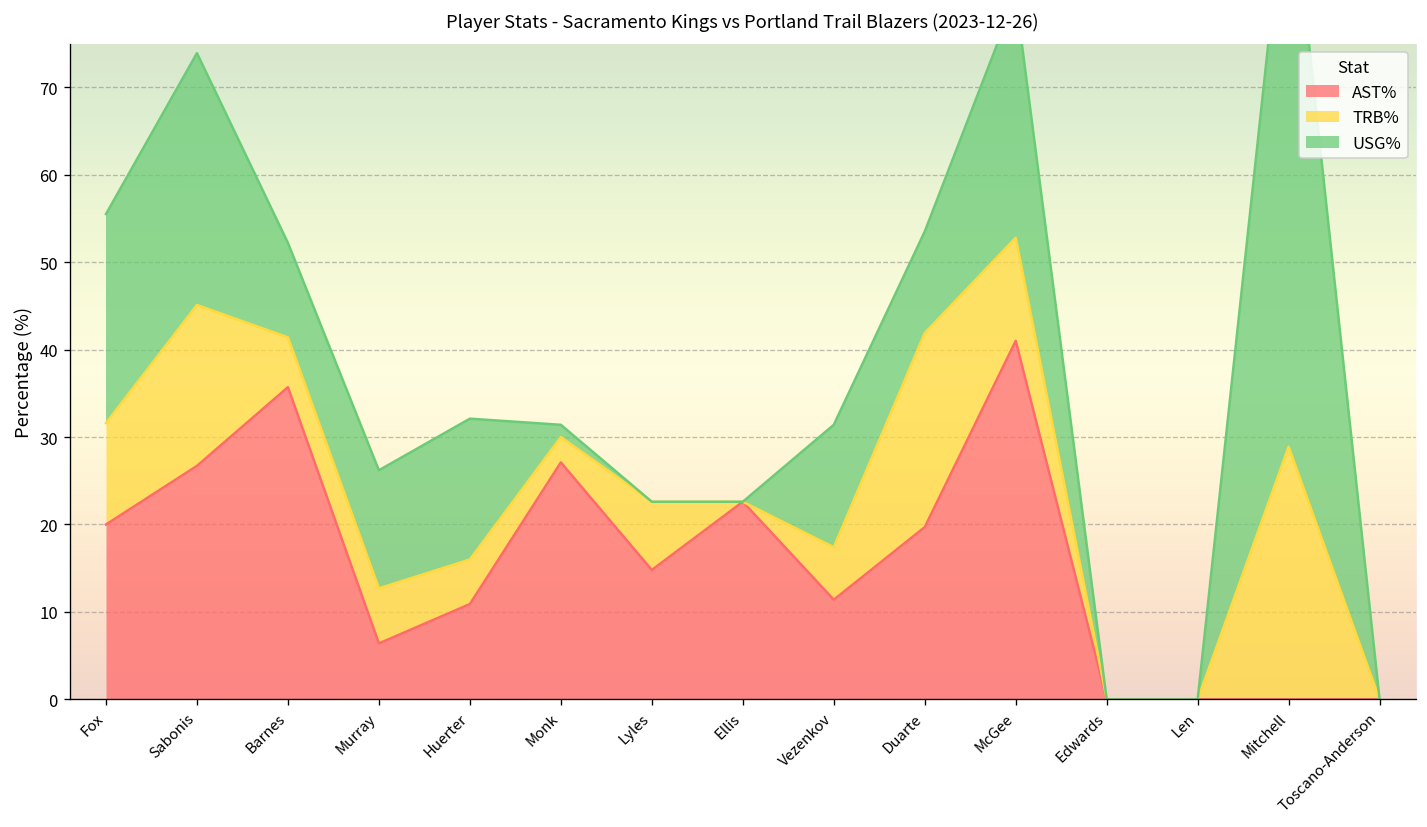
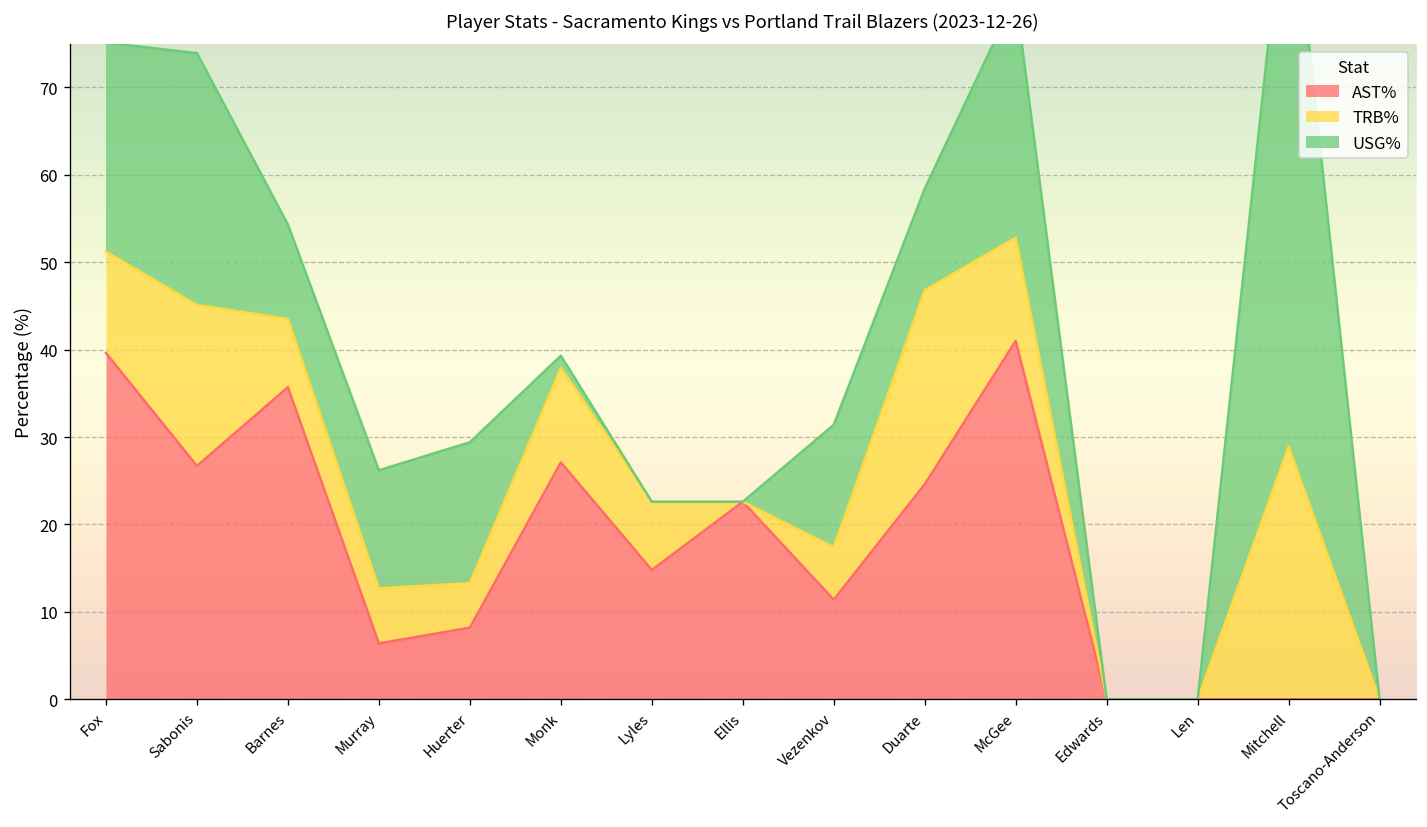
  {
    "AST%": {
-     "Fox": 20,
+     "Fox": 40,
      "Sabonis": 27,
      "Barnes": 36,
      "Murray": 6,
-     "Huerter": 11,
+     "Huerter": 8,
      "Monk": 27,
      "Lyles": 15,
      "Vezenkov": 11,
-     "Duarte": 20,
+     "Duarte": 25,
      "McGee": 41,
      "Mitchell": 0
    },
    "TRB%": {
      "Fox": 12,
      "Sabonis": 18,
-     "Barnes": 6,
+     "Barnes": 8,
      "Murray": 6,
      "Huerter": 5,
-     "Monk": 3,
+     "Monk": 11,
      "Vezenkov": 6,
      "Duarte": 22,
      "McGee": 12,
      "Mitchell": 29
    },
    "USG%": {
      "Fox": 24,
      "Sabonis": 29,
      "Barnes": 11,
      "Murray": 14,
      "Huerter": 16,
      "Monk": 1,
      "Vezenkov": 14,
      "Duarte": 12
    }
  }
